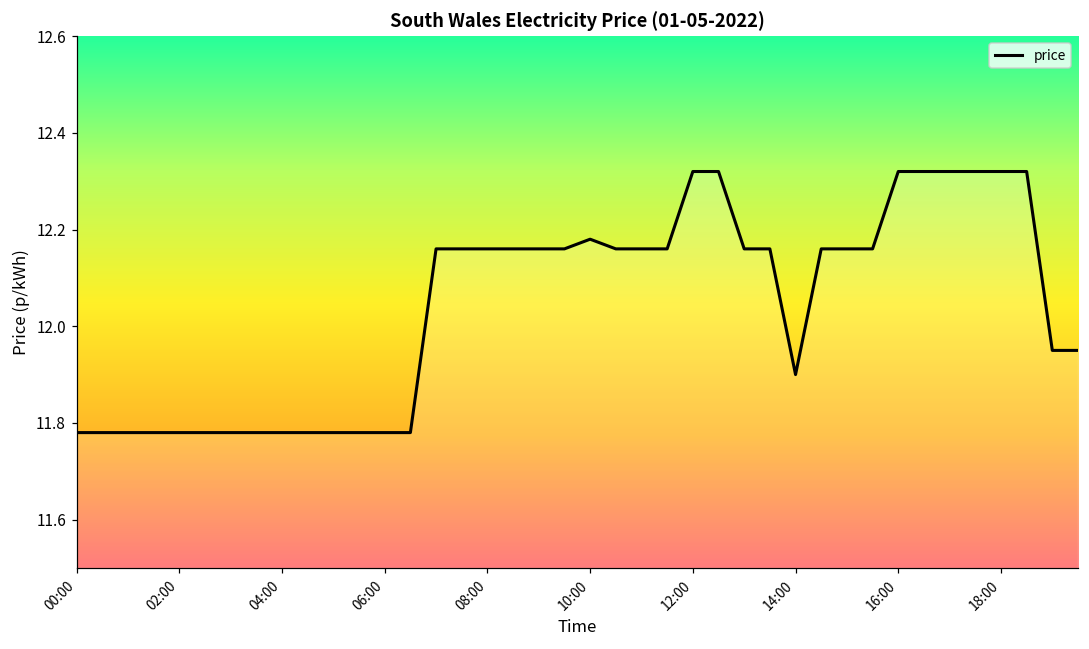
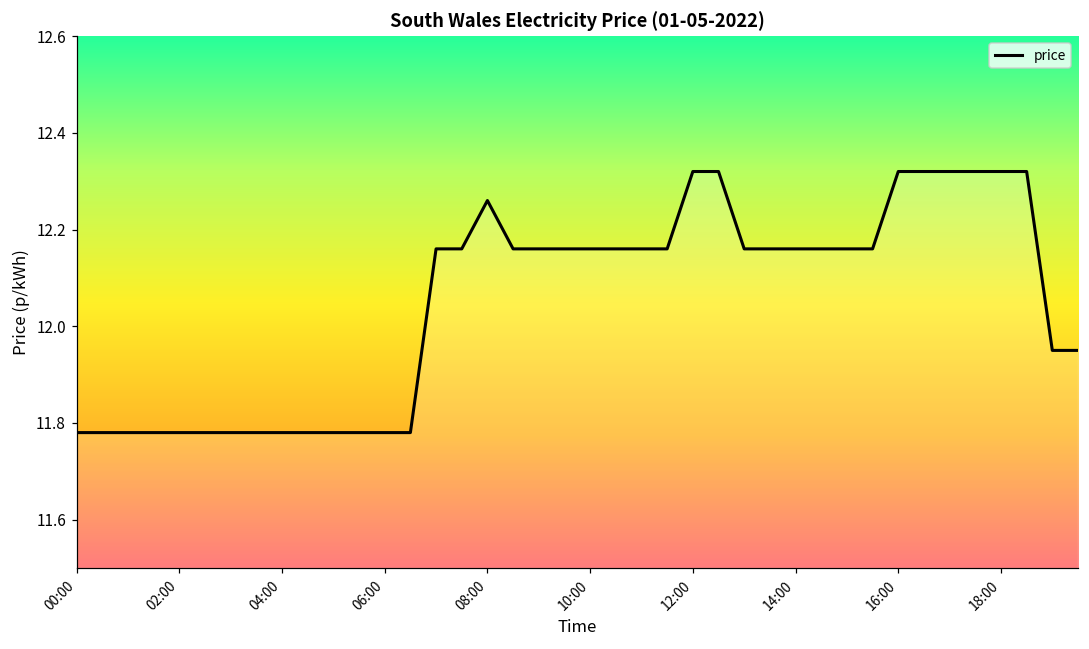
  {
    "00:00": 11.78,
    "02:00": 11.78,
    "04:00": 11.78,
    "06:00": 11.78,
-   "08:00": 12.16,
-   "10:00": 12.18,
+   "08:00": 12.26,
+   "10:00": 12.16,
    "12:00": 12.32,
-   "14:00": 11.90,
+   "14:00": 12.16,
    "16:00": 12.32,
    "18:00": 12.32
  }
